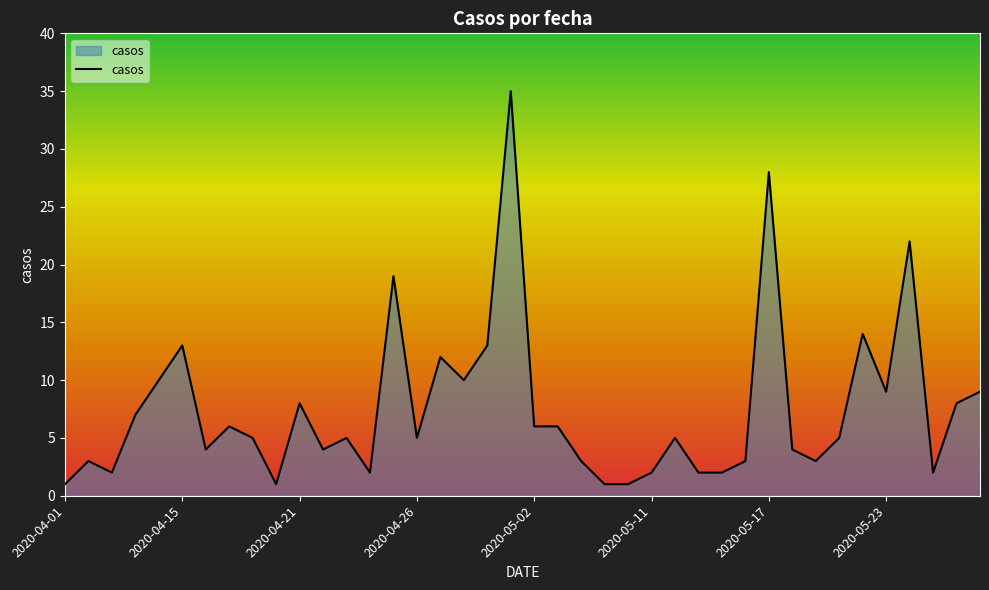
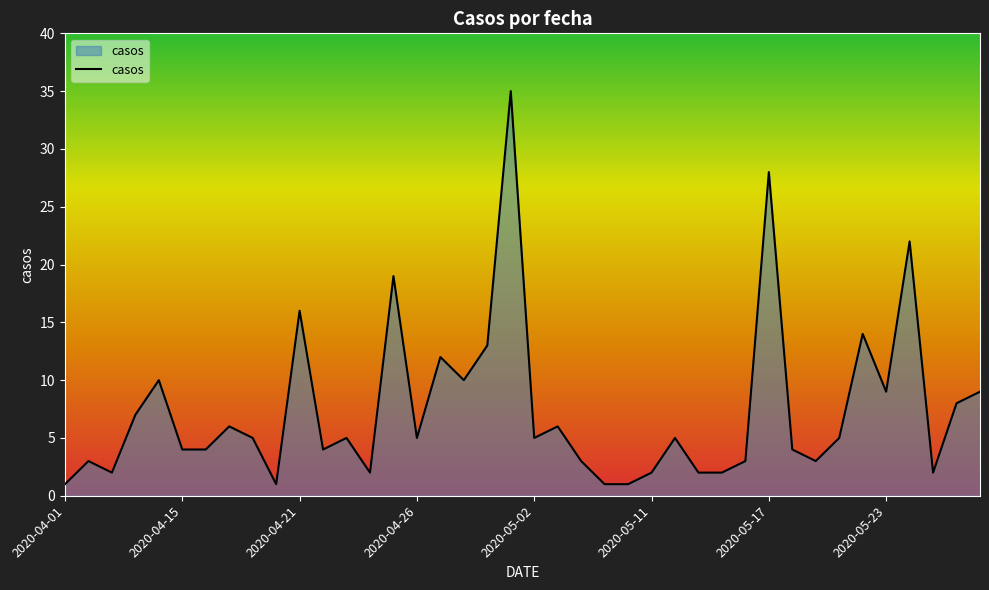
  {
    "2020-04-01": 1,
-   "2020-04-15": 13,
-   "2020-04-21": 8,
+   "2020-04-15": 4,
+   "2020-04-21": 16,
    "2020-04-26": 5,
-   "2020-05-02": 6,
+   "2020-05-02": 5,
    "2020-05-11": 2,
    "2020-05-17": 28,
    "2020-05-23": 9
  }
